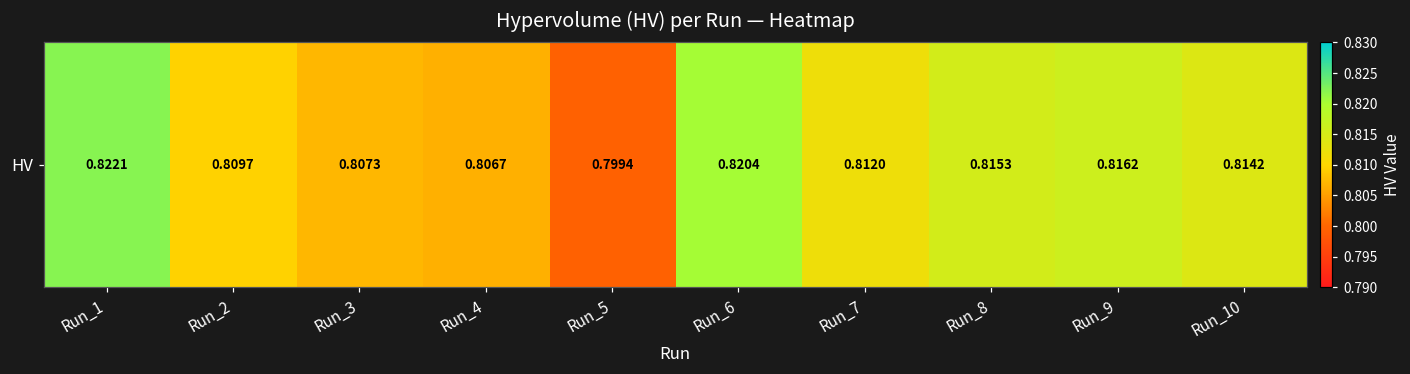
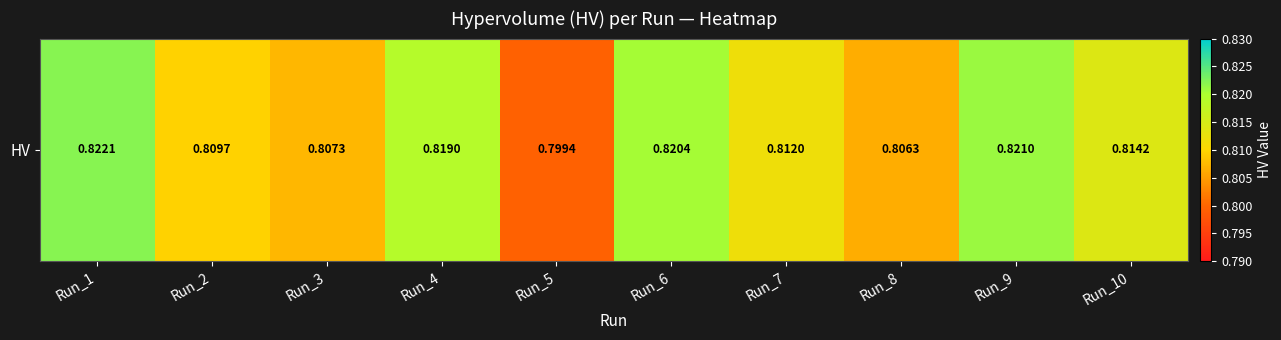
  {
    "HV": {
      "Run_1": 0.8221,
      "Run_2": 0.8097,
      "Run_3": 0.8073,
-     "Run_4": 0.8067,
+     "Run_4": 0.8190,
      "Run_5": 0.7994,
      "Run_6": 0.8204,
      "Run_7": 0.8120,
-     "Run_8": 0.8153,
-     "Run_9": 0.8162,
+     "Run_8": 0.8063,
+     "Run_9": 0.8210,
      "Run_10": 0.8142
    }
  }
